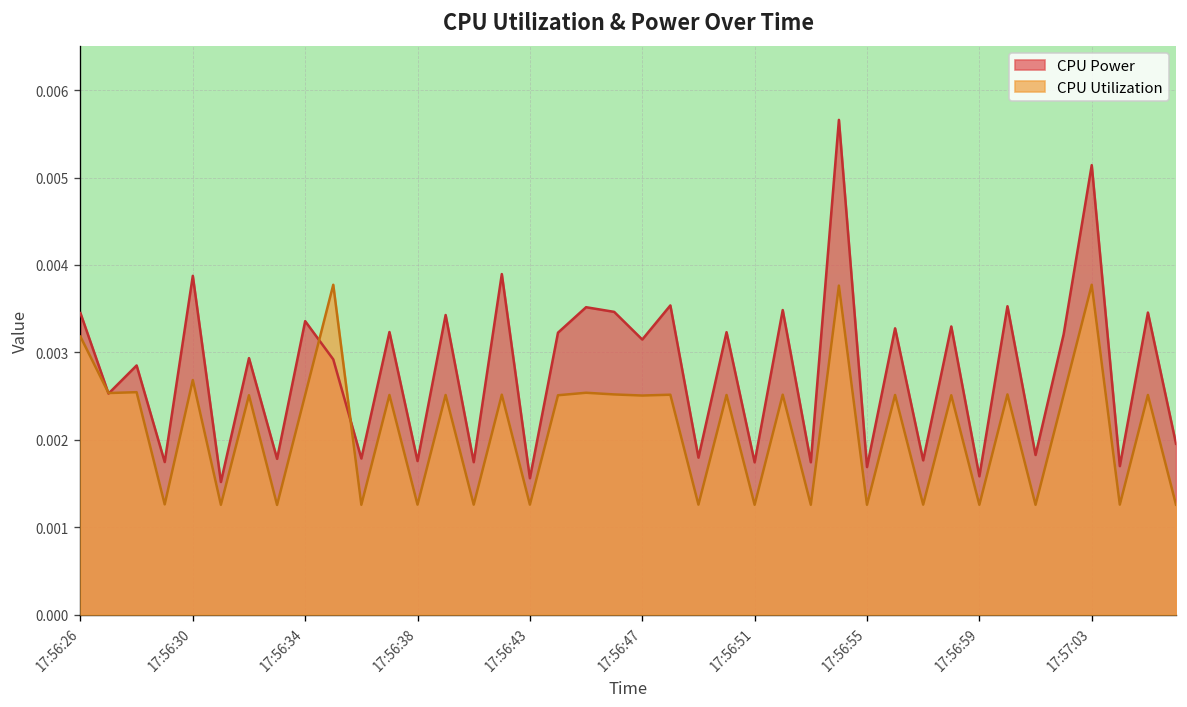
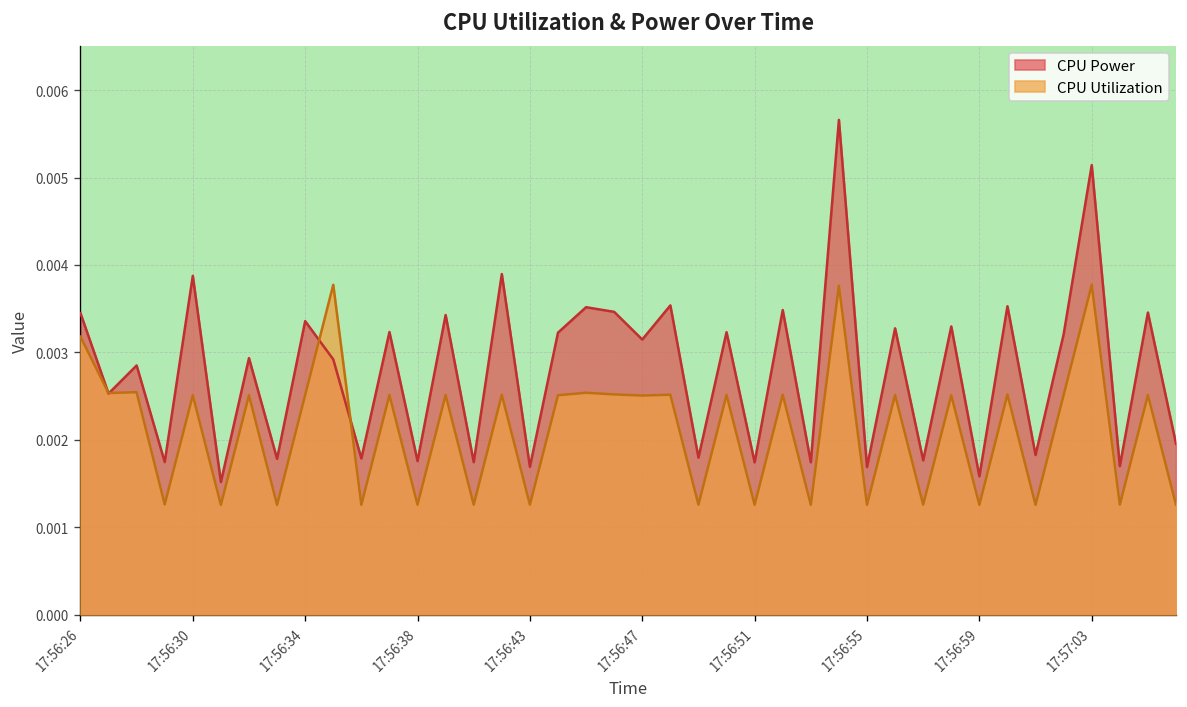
  {
    "CPU Power": {
      "17:56:26": 0.0034,
      "17:56:30": 0.0039,
      "17:56:34": 0.0034,
      "17:56:38": 0.0018,
-     "17:56:43": 0.0016,
+     "17:56:43": 0.0017,
      "17:56:47": 0.0031,
      "17:56:51": 0.0017,
      "17:56:55": 0.0017,
      "17:56:59": 0.0016,
      "17:57:03": 0.0051
    },
    "CPU Utilization": {
      "17:56:26": 0.0032,
-     "17:56:30": 0.0027,
+     "17:56:30": 0.0025,
      "17:56:34": 0.0025,
      "17:56:38": 0.0013,
      "17:56:43": 0.0013,
      "17:56:47": 0.0025,
      "17:56:51": 0.0013,
      "17:56:55": 0.0013,
      "17:56:59": 0.0013,
      "17:57:03": 0.0038
    }
  }
